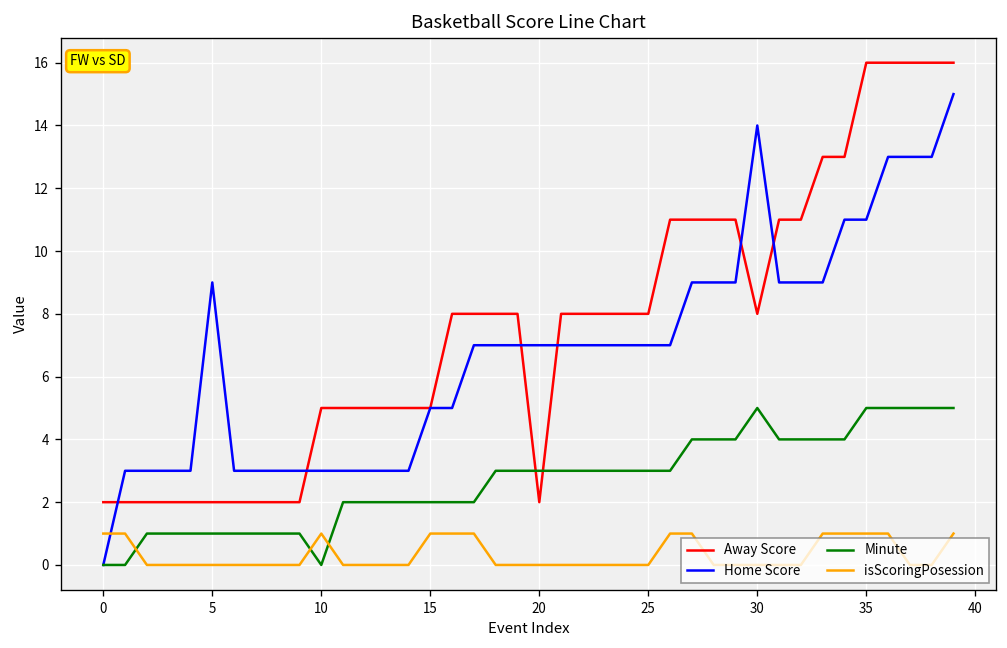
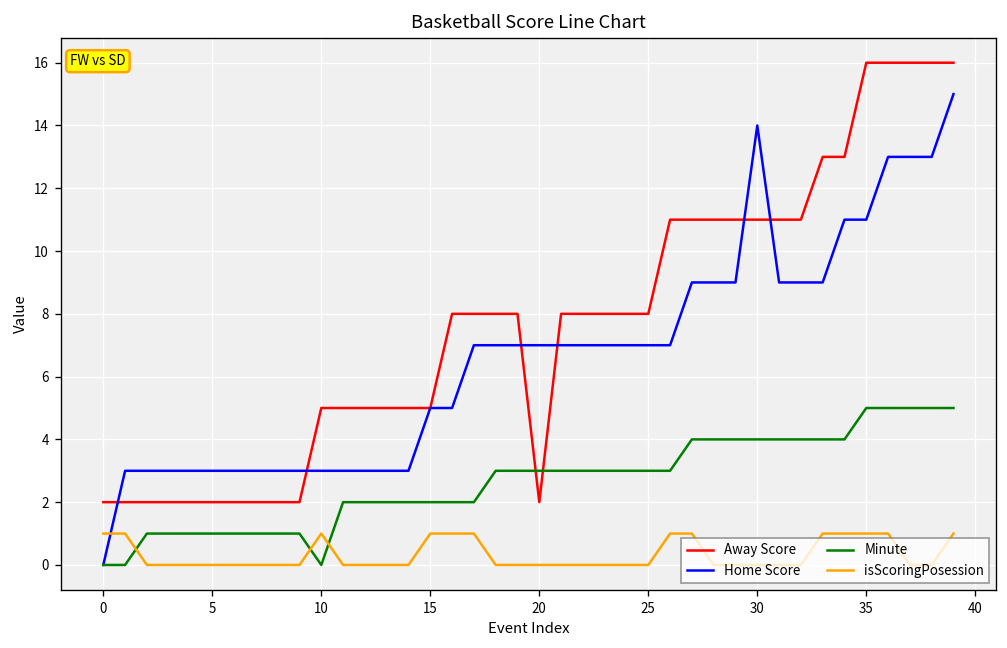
  {
    "Away Score": {
      "0": 2,
      "5": 2,
      "10": 5,
      "20": 2,
      "25": 8,
-     "30": 8,
+     "30": 11,
      "35": 16
    },
    "Home Score": {
-     "5": 9,
+     "5": 3,
      "10": 3,
      "20": 7,
      "25": 7,
      "30": 14,
      "35": 11
    },
    "Minute": {
      "5": 1,
      "10": 0,
      "15": 2,
      "20": 3,
      "25": 3,
-     "30": 5,
+     "30": 4,
      "35": 5
    },
    "isScoringPosession": {
      "0": 1,
      "5": 0,
      "10": 1,
      "15": 1,
      "20": 0,
      "25": 0,
      "35": 1
    }
  }
